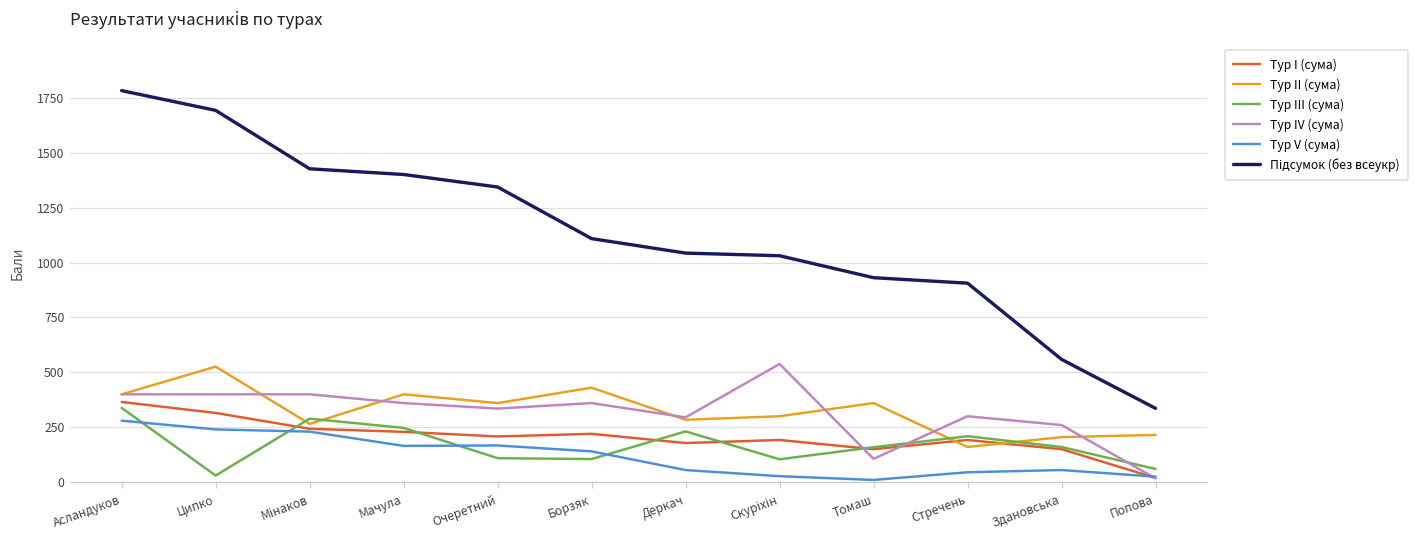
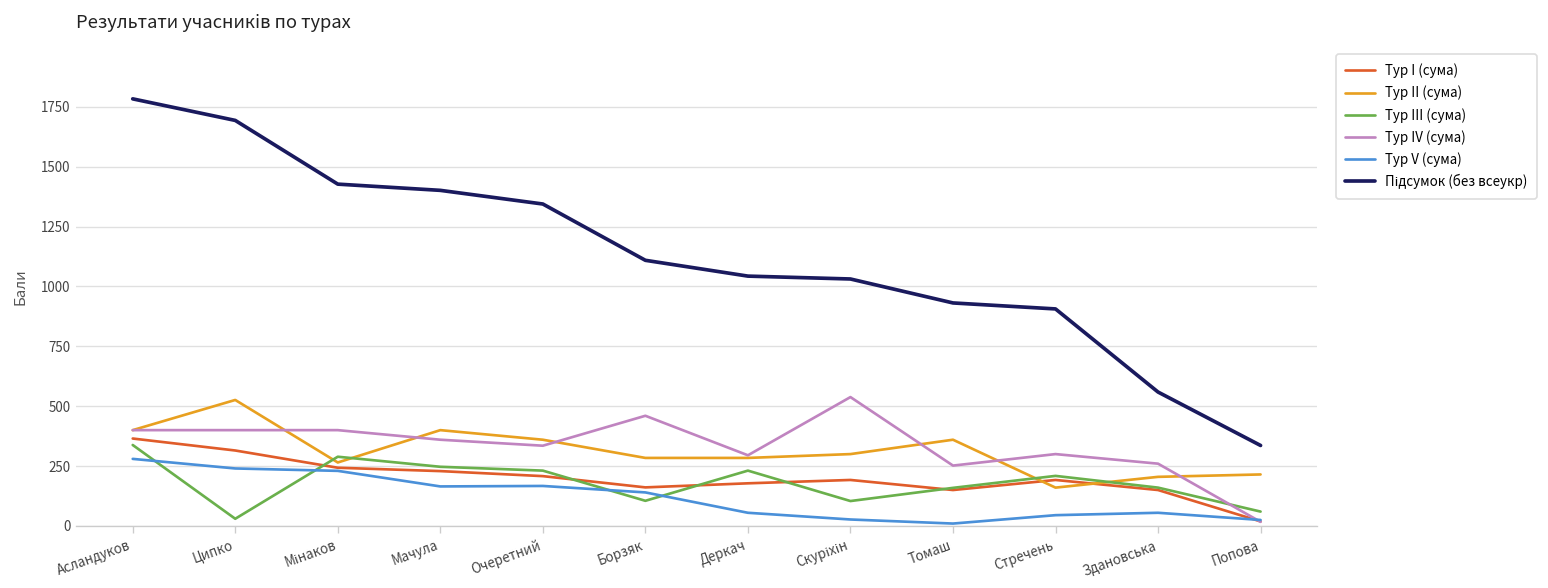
  {
    "Тур I (сума)": {
      "Асландуков": 370,
      "Ципко": 320,
      "Мінаков": 240,
      "Мачула": 230,
      "Очеретний": 210,
-     "Борзяк": 220,
+     "Борзяк": 160,
      "Деркач": 180,
      "Скуріхін": 190,
      "Стречень": 190
    },
    "Тур II (сума)": {
      "Ципко": 530,
      "Мінаков": 270,
      "Мачула": 400,
      "Очеретний": 360,
-     "Борзяк": 430,
+     "Борзяк": 280,
      "Скуріхін": 300,
      "Томаш": 360,
      "Стречень": 160,
      "Здановська": 210,
      "Попова": 220
    },
    "Тур III (сума)": {
      "Асландуков": 340,
      "Ципко": 30,
      "Мінаков": 290,
      "Мачула": 250,
-     "Очеретний": 110,
+     "Очеретний": 230,
      "Борзяк": 110,
      "Деркач": 230,
      "Скуріхін": 100,
      "Стречень": 210,
      "Попова": 60
    },
    "Тур IV (сума)": {
      "Ципко": 400,
      "Мінаков": 400,
      "Мачула": 360,
      "Очеретний": 340,
-     "Борзяк": 360,
+     "Борзяк": 460,
      "Скуріхін": 540,
-     "Томаш": 110,
+     "Томаш": 250,
      "Стречень": 300,
      "Здановська": 260
    },
    "Тур V (сума)": {
      "Асландуков": 280,
      "Ципко": 240,
      "Мінаков": 230,
      "Мачула": 170,
      "Очеретний": 170,
      "Борзяк": 140,
      "Деркач": 60,
      "Скуріхін": 30,
      "Томаш": 10,
      "Стречень": 50,
      "Здановська": 60
    },
    "Підсумок (без всеукр)": {
      "Асландуков": 1780,
      "Ципко": 1690,
      "Мінаков": 1430,
      "Мачула": 1400,
      "Очеретний": 1340,
      "Борзяк": 1110,
      "Деркач": 1040,
      "Скуріхін": 1030,
      "Томаш": 930,
      "Стречень": 910,
      "Здановська": 560,
      "Попова": 340
    }
  }
